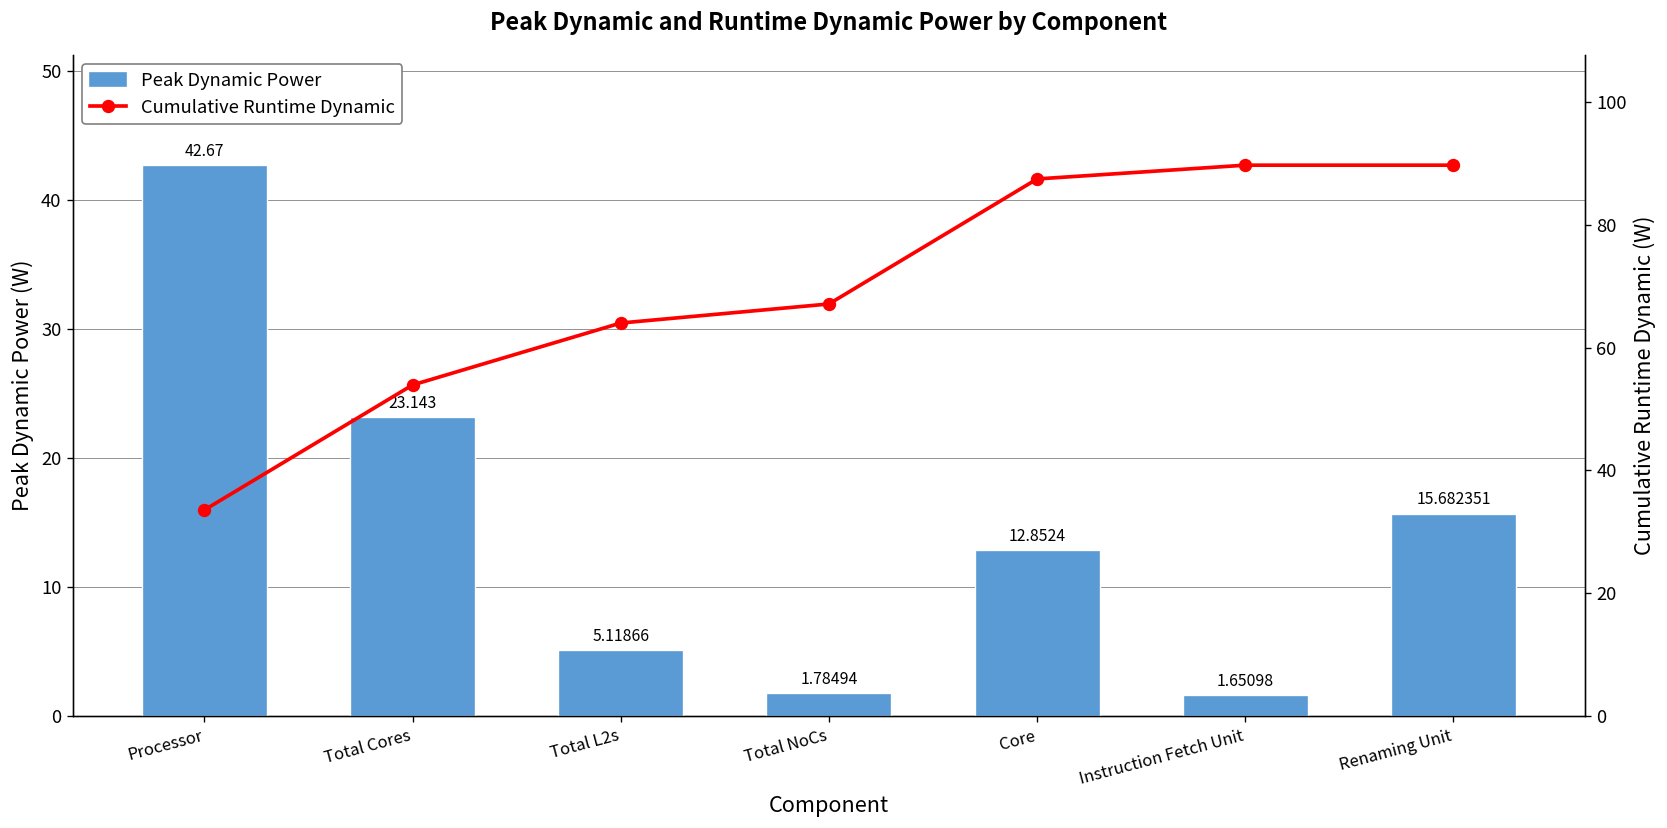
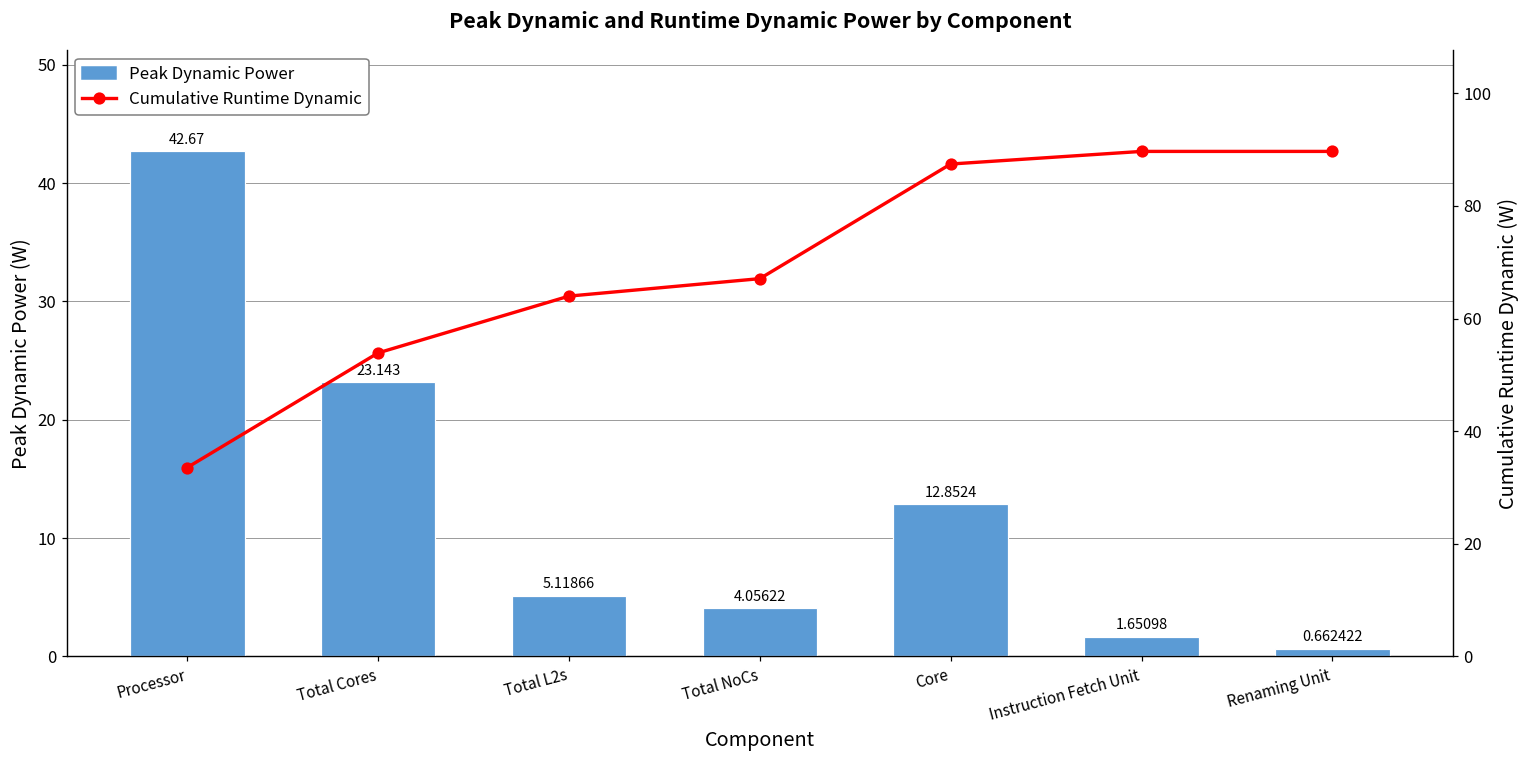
  {
    "Peak Dynamic Power": {
      "Processor": 42.67,
      "Total Cores": 23.143,
      "Total L2s": 5.11866,
-     "Total NoCs": 1.78494,
+     "Total NoCs": 4.05622,
      "Core": 12.8524,
      "Instruction Fetch Unit": 1.65098,
-     "Renaming Unit": 15.682351
+     "Renaming Unit": 0.662422
    }
  }
